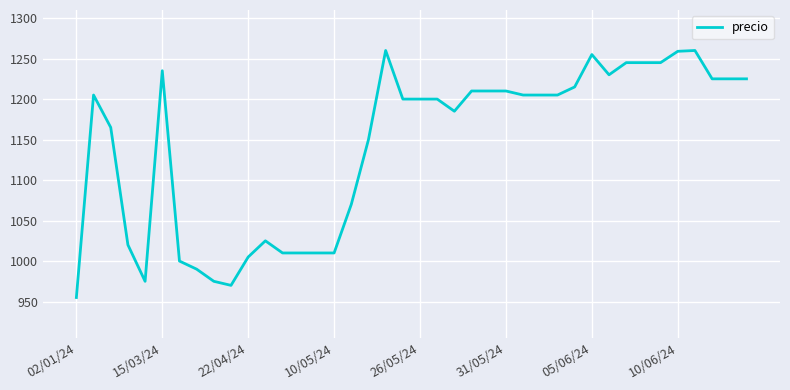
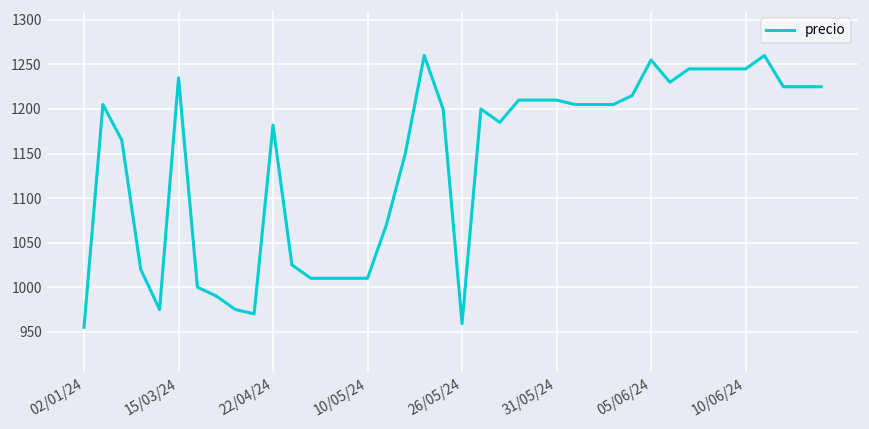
  {
    "02/01/24": 960,
    "15/03/24": 1240,
-   "22/04/24": 1010,
+   "22/04/24": 1180,
    "10/05/24": 1010,
-   "26/05/24": 1200,
+   "26/05/24": 960,
    "31/05/24": 1210,
    "05/06/24": 1260,
-   "10/06/24": 1260
+   "10/06/24": 1250
  }
